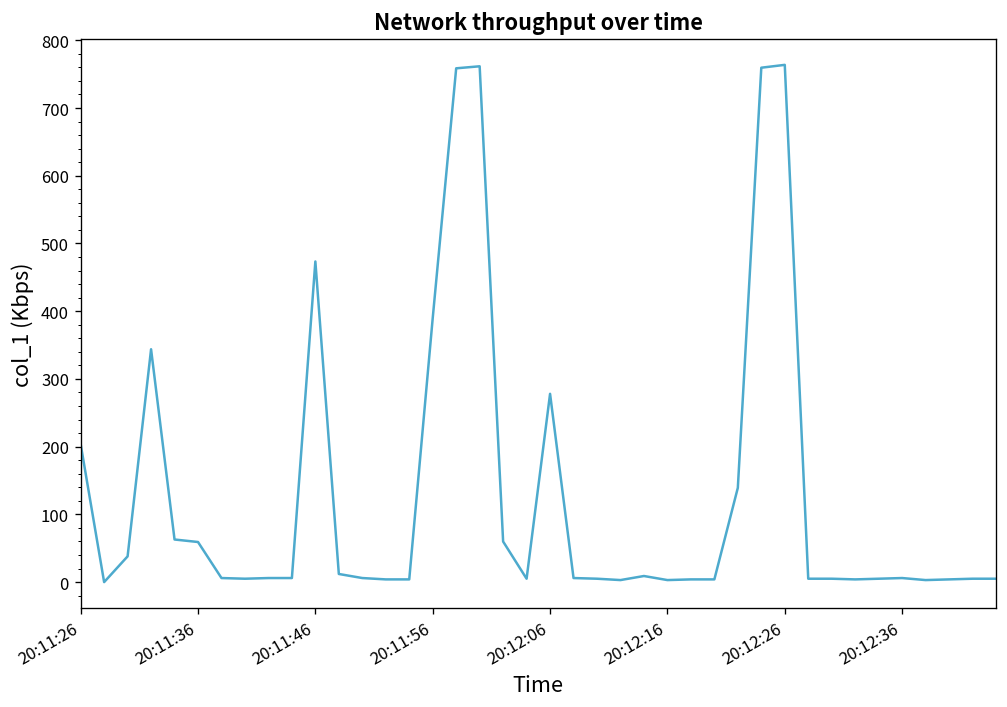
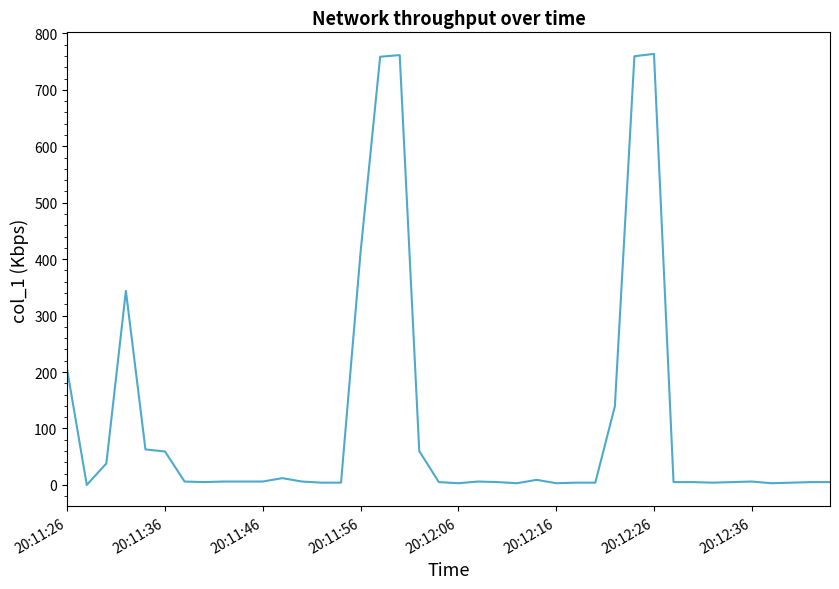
  {
    "20:11:26": 200,
    "20:11:36": 60,
-   "20:11:46": 470,
-   "20:11:56": 390,
-   "20:12:06": 280,
+   "20:11:46": 10,
+   "20:11:56": 410,
+   "20:12:06": 0,
    "20:12:16": 0,
    "20:12:26": 760,
    "20:12:36": 10
  }
